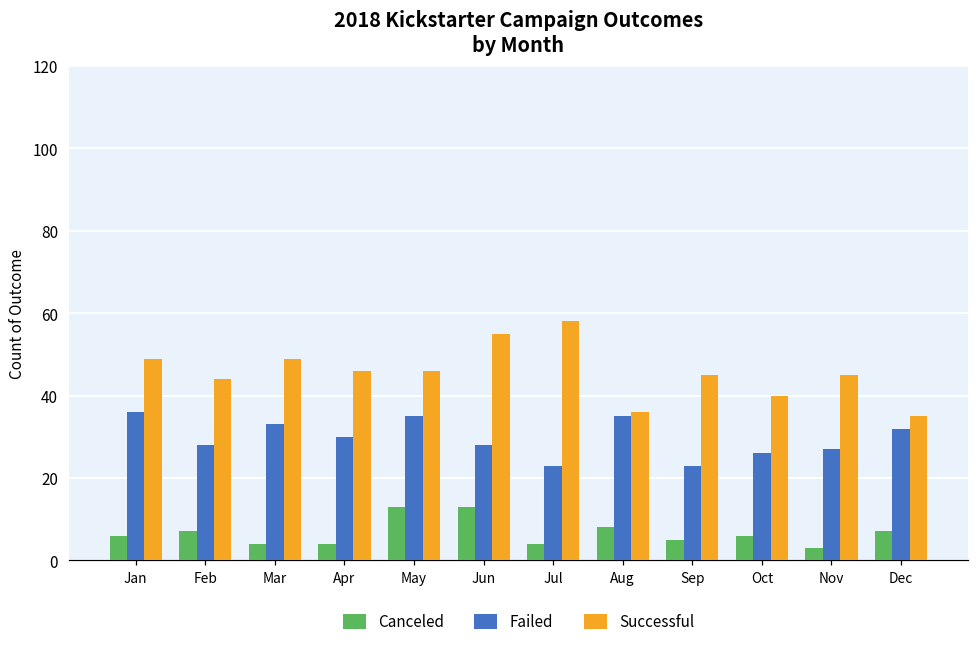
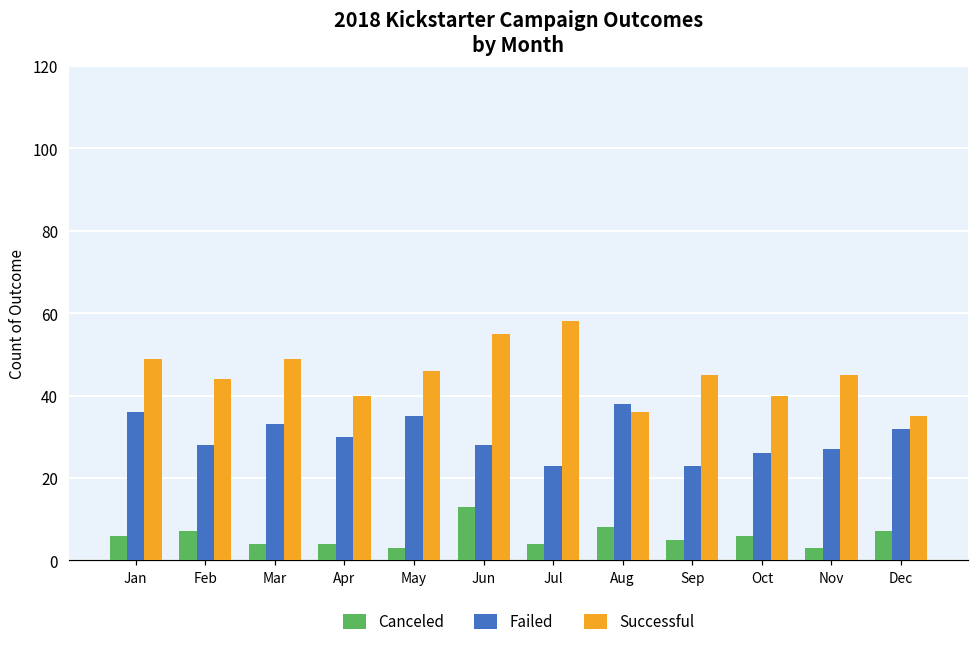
  {
    "Canceled": {
      "Jan": 6,
      "Feb": 7,
      "Mar": 4,
      "Apr": 4,
-     "May": 13,
+     "May": 3,
      "Jun": 13,
      "Jul": 4,
      "Aug": 8,
      "Sep": 5,
      "Oct": 6,
      "Nov": 3,
      "Dec": 7
    },
    "Failed": {
      "Jan": 36,
      "Feb": 28,
      "Mar": 33,
      "Apr": 30,
      "May": 35,
      "Jun": 28,
      "Jul": 23,
-     "Aug": 35,
+     "Aug": 38,
      "Sep": 23,
      "Oct": 26,
      "Nov": 27,
      "Dec": 32
    },
    "Successful": {
      "Jan": 49,
      "Feb": 44,
      "Mar": 49,
-     "Apr": 46,
+     "Apr": 40,
      "May": 46,
      "Jun": 55,
      "Jul": 58,
      "Aug": 36,
      "Sep": 45,
      "Oct": 40,
      "Nov": 45,
      "Dec": 35
    }
  }
